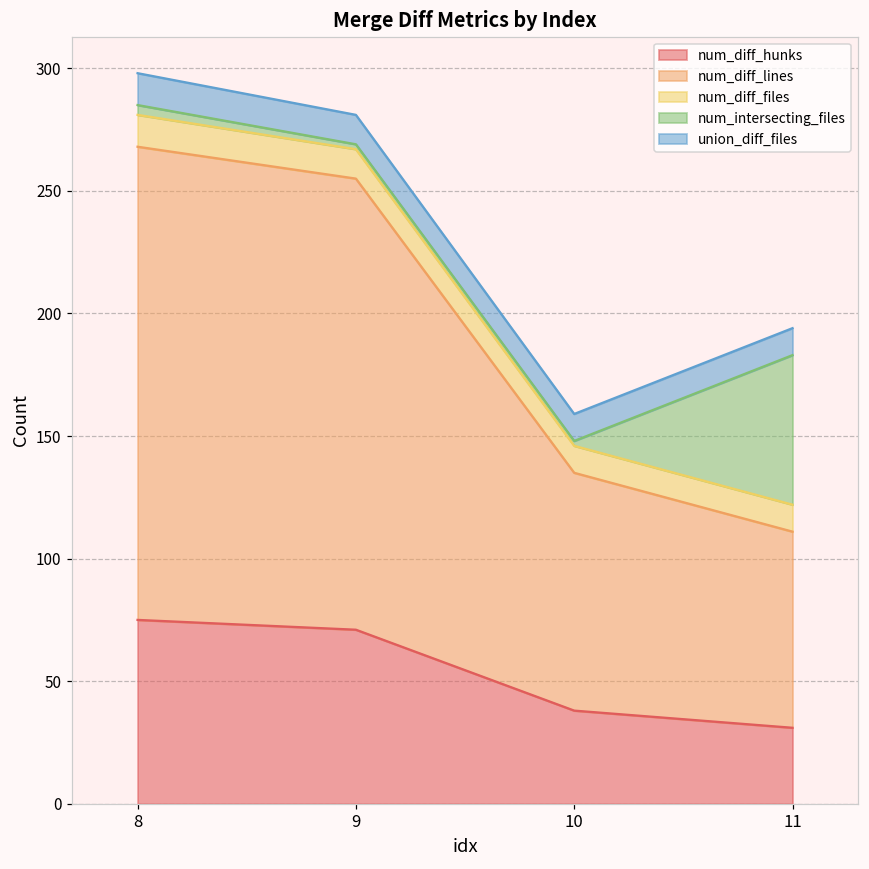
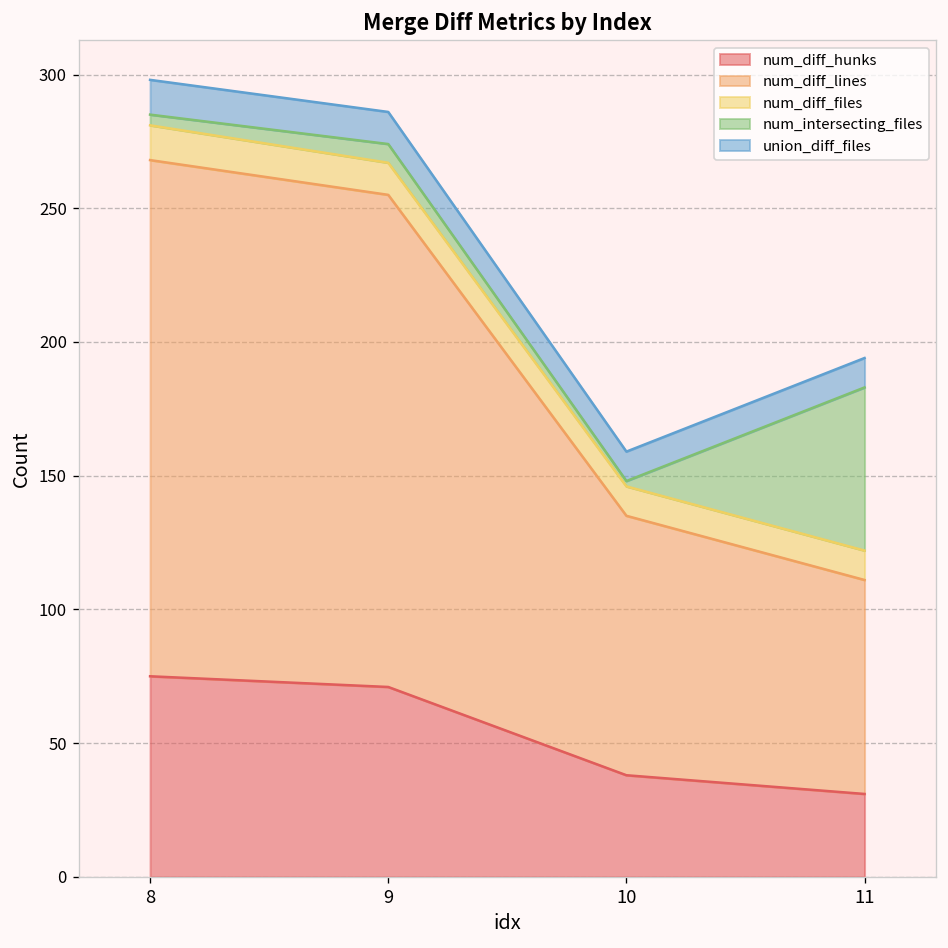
  {
    "num_intersecting_files": {
      "8": 4,
-     "9": 2,
+     "9": 7,
      "10": 2,
      "11": 61
    },
    "union_diff_files": {
      "8": 13,
      "9": 12,
      "10": 11,
      "11": 11
    }
  }
